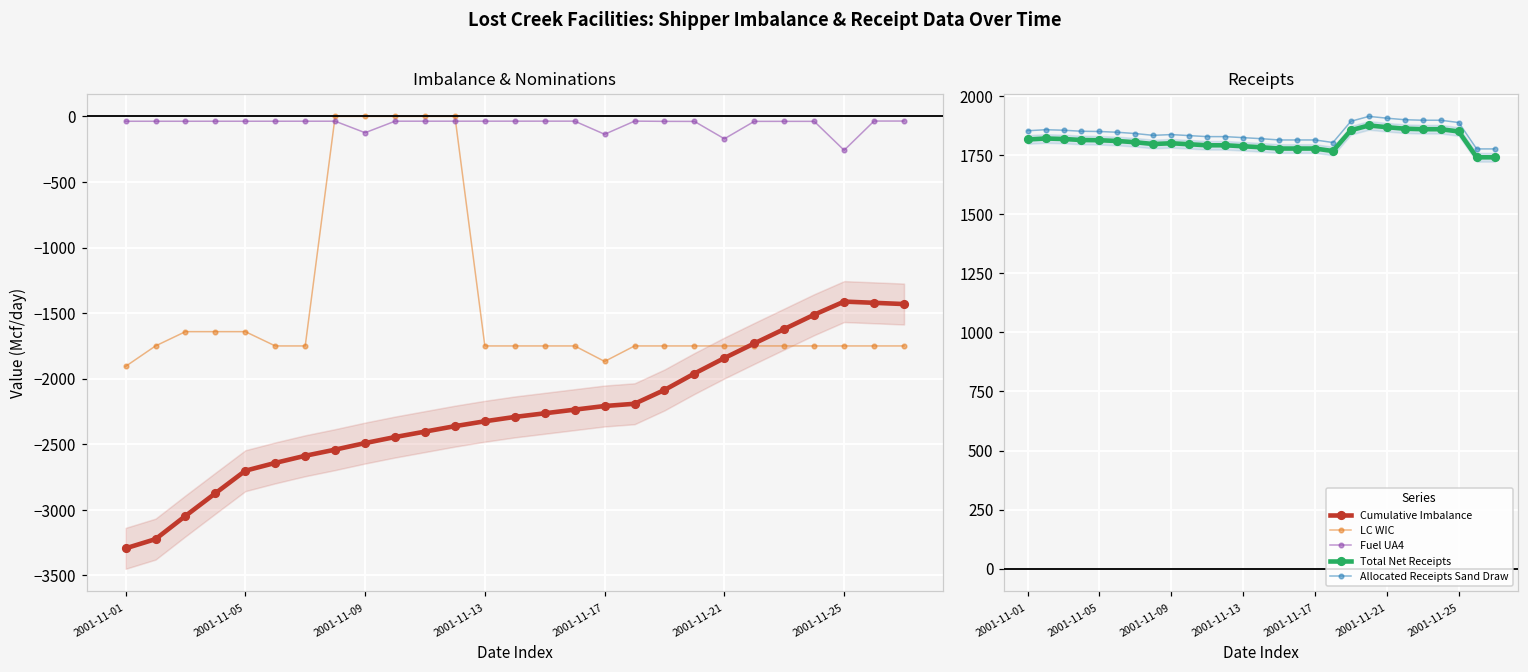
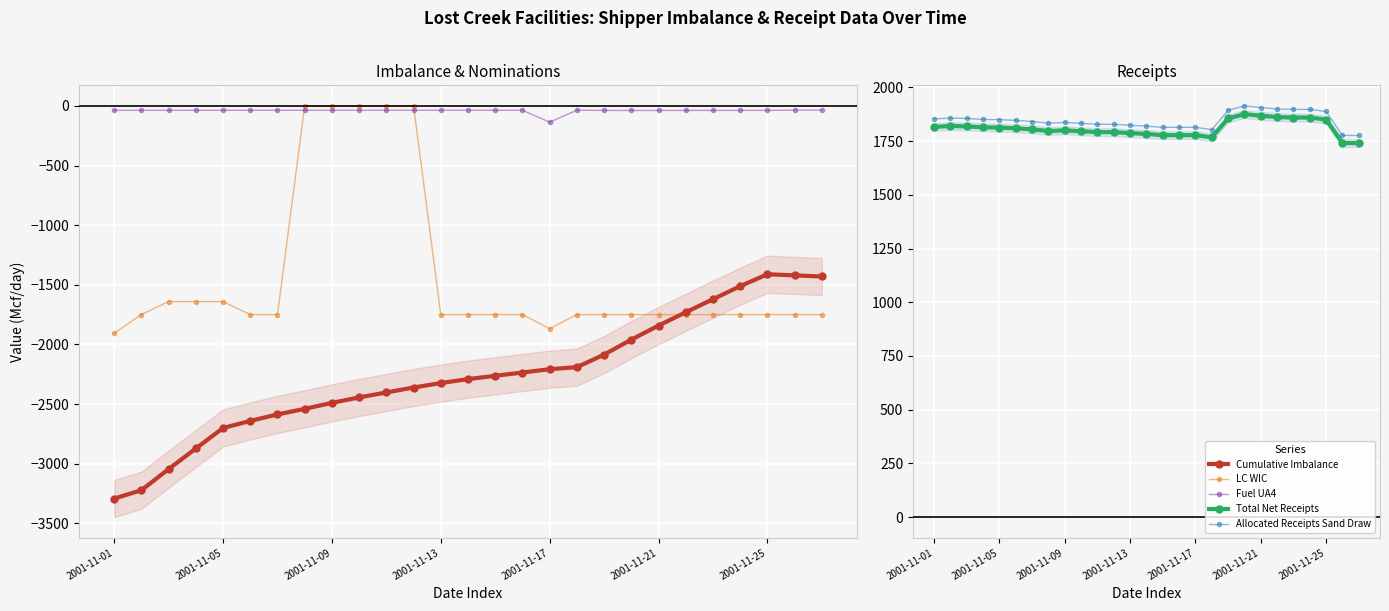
  {
    "Imbalance & Nominations": {
      "LC WIC": {
        "2001-11-01": -1910,
        "2001-11-05": -1640,
        "2001-11-09": 0,
        "2001-11-13": -1750,
        "2001-11-17": -1870,
        "2001-11-21": -1750,
        "2001-11-25": -1750
      },
      "Fuel UA4": {
        "2001-11-01": -40,
        "2001-11-05": -40,
-       "2001-11-09": -120,
+       "2001-11-09": -40,
        "2001-11-13": -40,
        "2001-11-17": -140,
-       "2001-11-21": -170,
-       "2001-11-25": -260
+       "2001-11-21": -40,
+       "2001-11-25": -40
      }
    },
    "Receipts": {
      "Total Net Receipts": {
        "2001-11-01": 1820,
        "2001-11-05": 1810,
        "2001-11-09": 1800,
        "2001-11-13": 1790,
        "2001-11-17": 1780,
        "2001-11-21": 1870,
        "2001-11-25": 1850
      }
    }
  }
